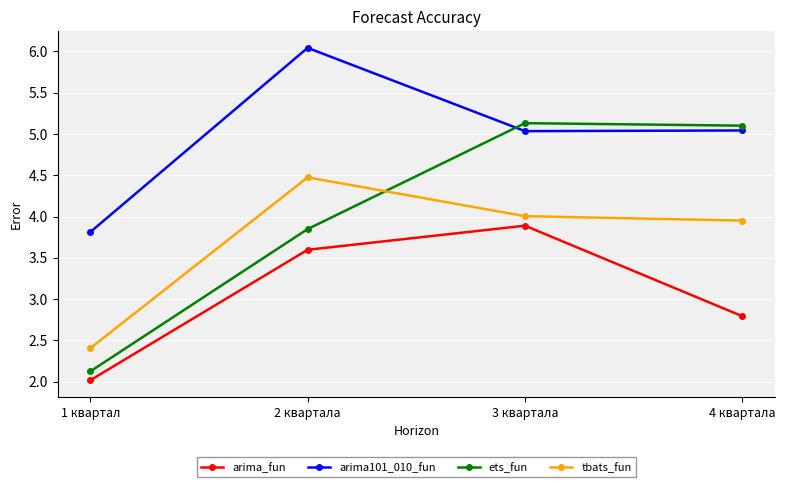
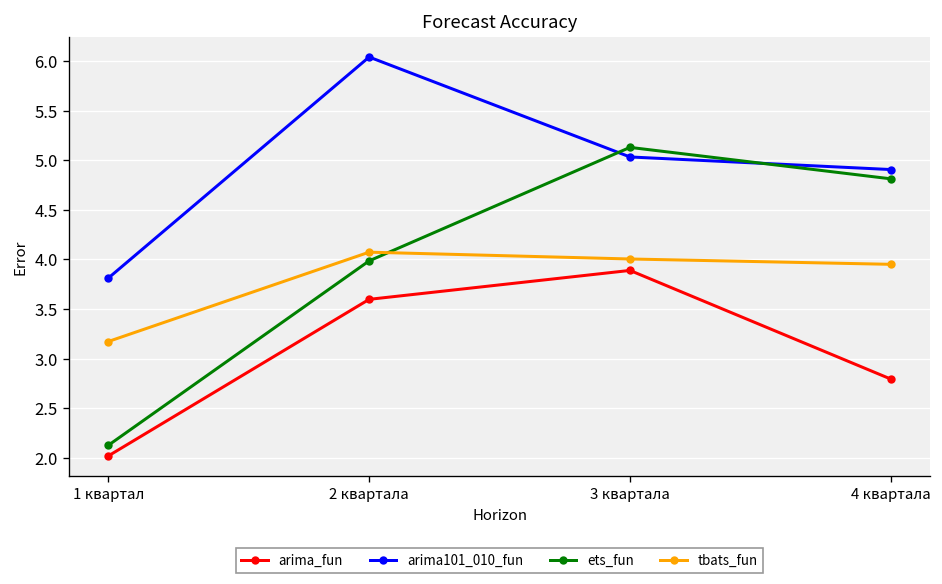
  {
    "arima_fun": {
      "1 квартал": 2.0,
      "2 квартала": 3.6,
      "3 квартала": 3.9,
      "4 квартала": 2.8
    },
    "arima101_010_fun": {
      "1 квартал": 3.8,
      "2 квартала": 6.0,
      "3 квартала": 5.0,
-     "4 квартала": 5.0
+     "4 квартала": 4.9
    },
    "ets_fun": {
      "1 квартал": 2.1,
-     "2 квартала": 3.8,
+     "2 квартала": 4.0,
      "3 квартала": 5.1,
-     "4 квартала": 5.1
+     "4 квартала": 4.8
    },
    "tbats_fun": {
-     "1 квартал": 2.4,
-     "2 квартала": 4.5,
+     "1 квартал": 3.2,
+     "2 квартала": 4.1,
      "3 квартала": 4.0,
      "4 квартала": 4.0
    }
  }
